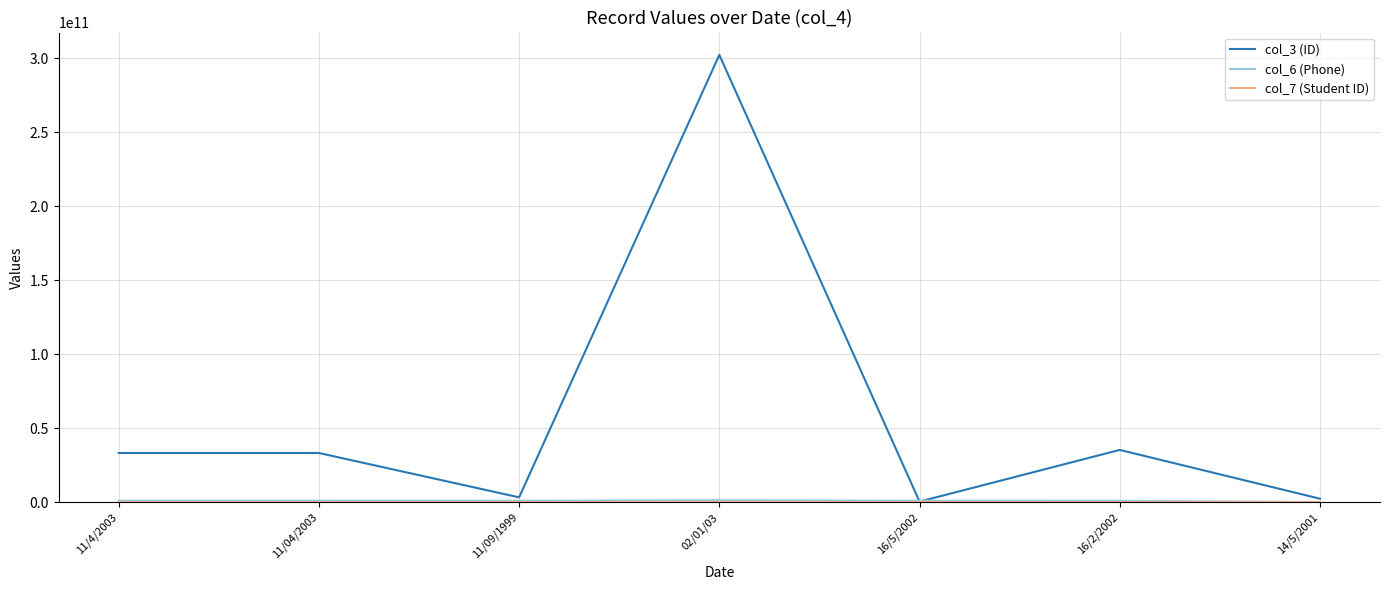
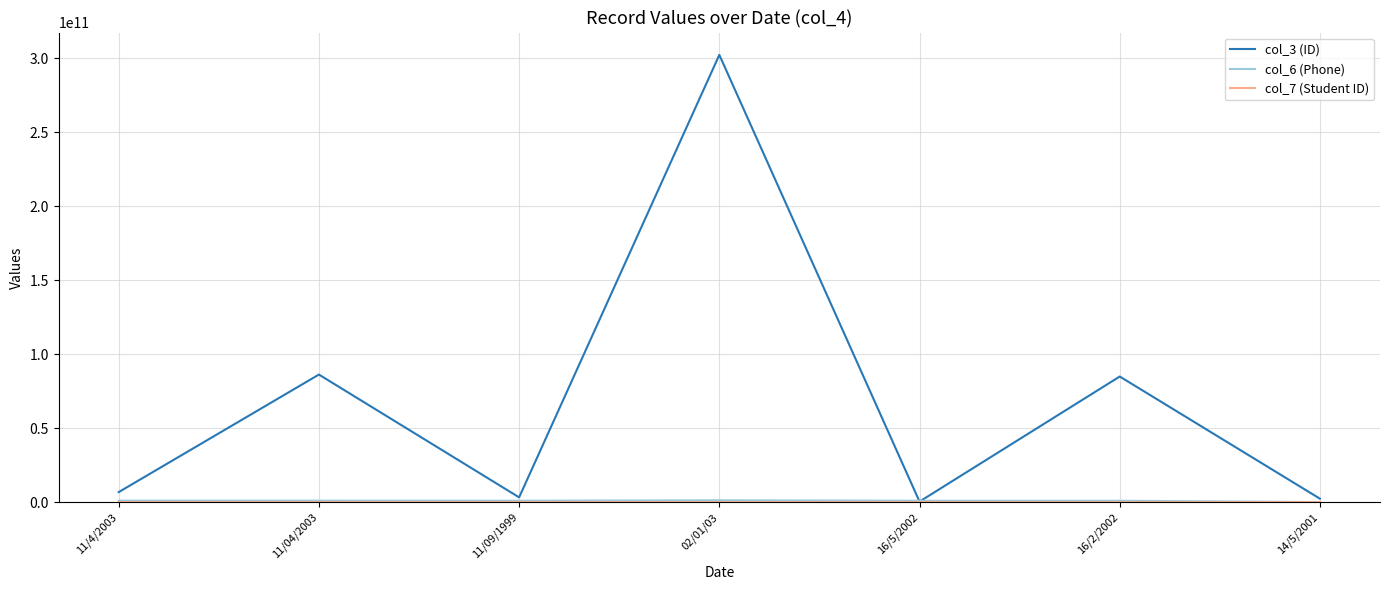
  {
    "col_3 (ID)": {
-     "11/4/2003": 33000000000,
-     "11/04/2003": 33000000000,
+     "11/4/2003": 7000000000,
+     "11/04/2003": 86000000000,
      "11/09/1999": 3000000000,
      "02/01/03": 302000000000,
-     "16/2/2002": 35000000000,
+     "16/2/2002": 85000000000,
      "14/5/2001": 2000000000
    }
  }
